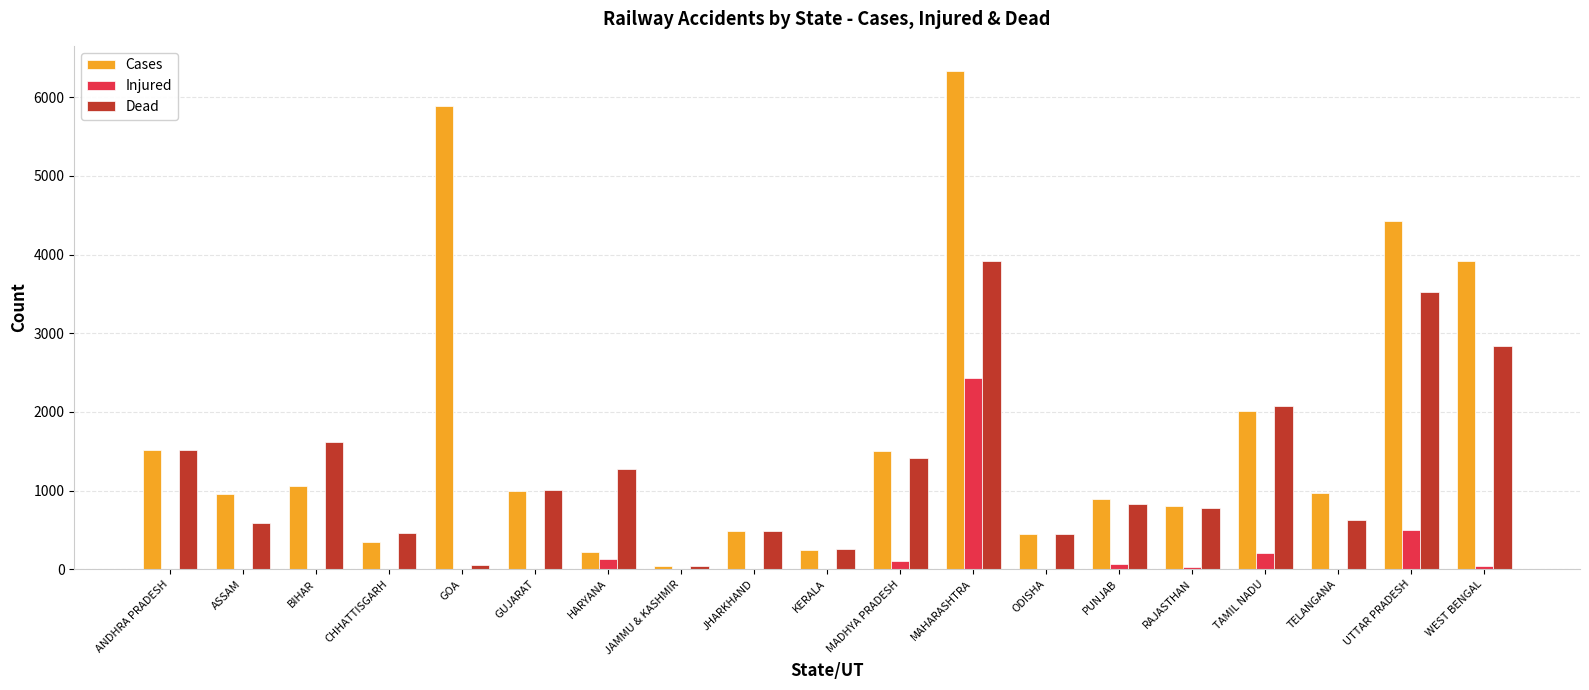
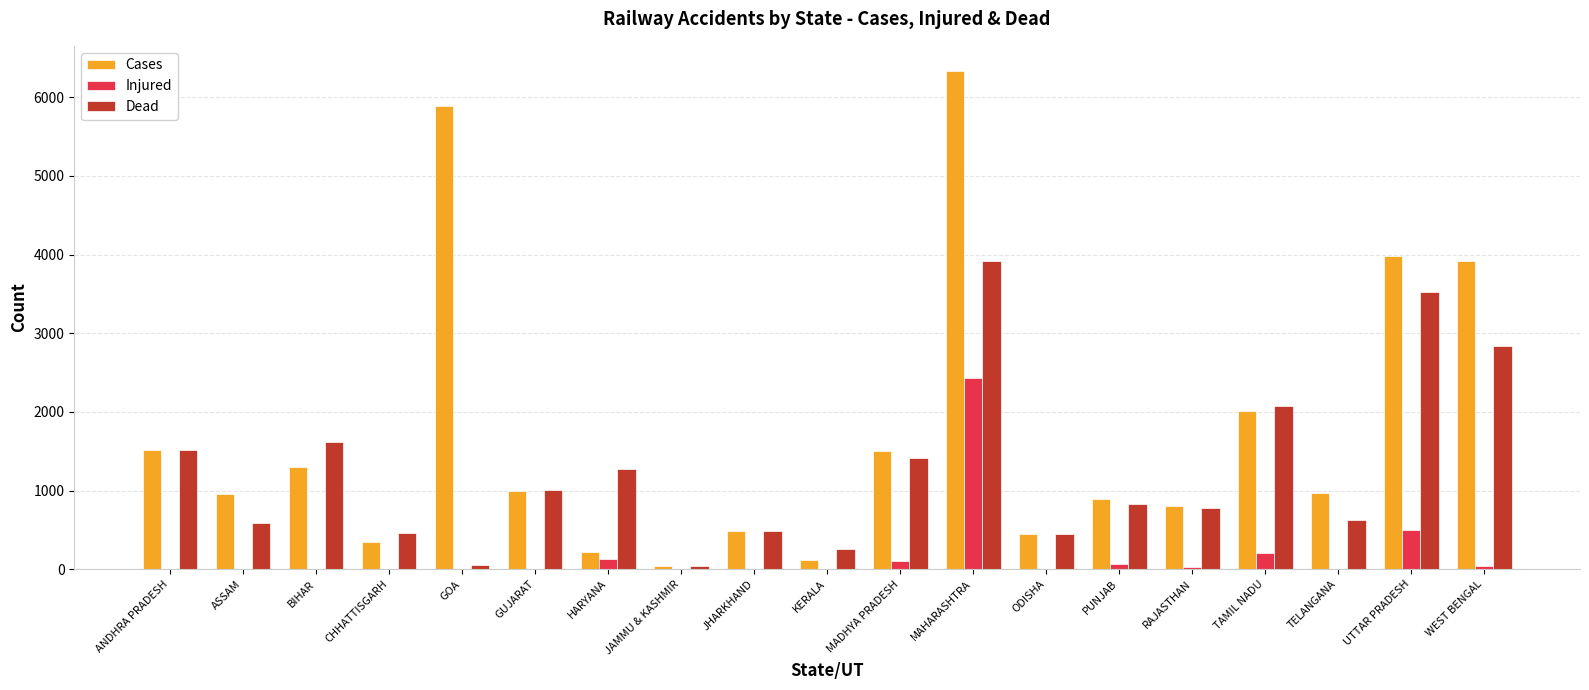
  {
    "Cases": {
      "ANDHRA PRADESH": 1500,
      "ASSAM": 1000,
-     "BIHAR": 1100,
+     "BIHAR": 1300,
      "CHHATTISGARH": 300,
      "GOA": 5900,
      "GUJARAT": 1000,
      "HARYANA": 200,
      "JAMMU & KASHMIR": 0,
      "JHARKHAND": 500,
-     "KERALA": 300,
+     "KERALA": 100,
      "MADHYA PRADESH": 1500,
      "MAHARASHTRA": 6300,
      "ODISHA": 400,
      "PUNJAB": 900,
      "RAJASTHAN": 800,
      "TAMIL NADU": 2000,
      "TELANGANA": 1000,
-     "UTTAR PRADESH": 4400,
+     "UTTAR PRADESH": 4000,
      "WEST BENGAL": 3900
    }
  }
